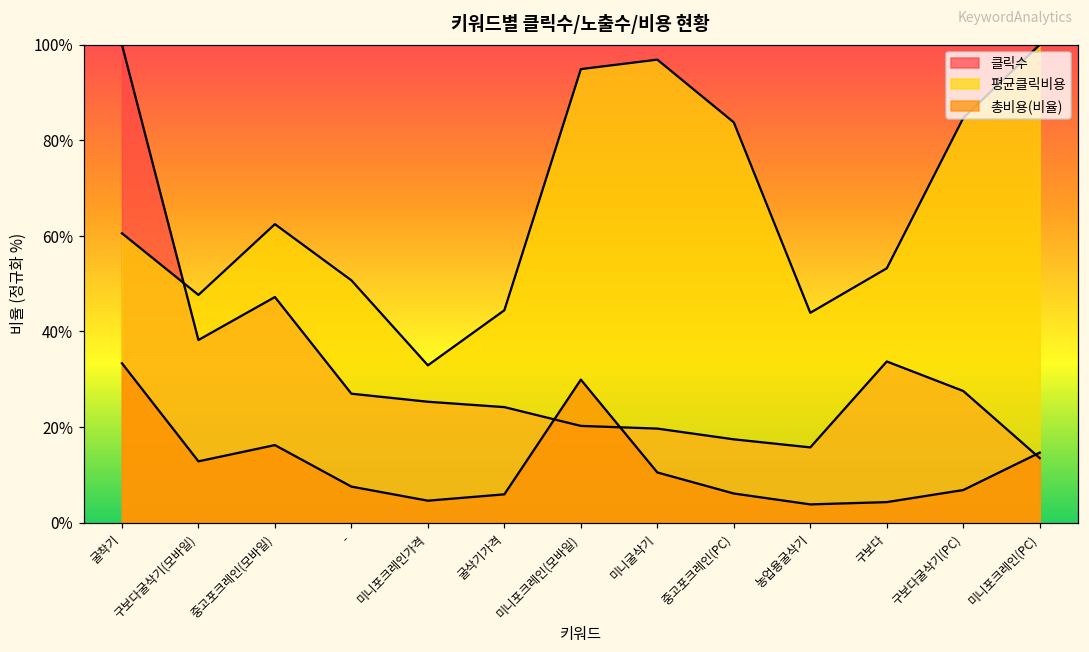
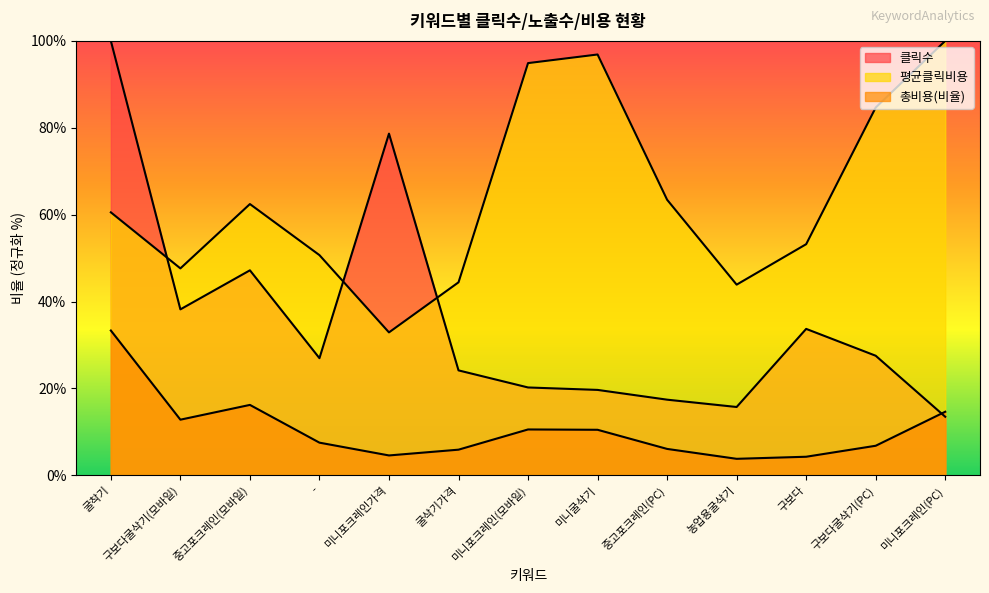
  {
    "클릭수": {
      "굴착기": "100%",
      "구보다굴삭기(모바일)": "38%",
      "중고포크레인(모바일)": "47%",
      "-": "27%",
-     "미니포크레인가격": "25%",
+     "미니포크레인가격": "79%",
      "굴삭기가격": "24%",
      "미니포크레인(모바일)": "20%",
      "미니굴삭기": "20%",
      "중고포크레인(PC)": "17%",
      "농업용굴삭기": "16%",
      "구보다": "34%",
      "구보다굴삭기(PC)": "28%",
      "미니포크레인(PC)": "13%"
    },
    "평균클릭비용": {
      "굴착기": "61%",
      "구보다굴삭기(모바일)": "48%",
      "중고포크레인(모바일)": "62%",
      "-": "51%",
      "미니포크레인가격": "33%",
      "굴삭기가격": "44%",
      "미니포크레인(모바일)": "95%",
      "미니굴삭기": "97%",
-     "중고포크레인(PC)": "84%",
+     "중고포크레인(PC)": "63%",
      "농업용굴삭기": "44%",
      "구보다": "53%",
      "미니포크레인(PC)": "100%"
    },
    "총비용(비율)": {
      "굴착기": "33%",
      "구보다굴삭기(모바일)": "13%",
      "중고포크레인(모바일)": "16%",
      "-": "8%",
      "미니포크레인가격": "5%",
      "굴삭기가격": "6%",
-     "미니포크레인(모바일)": "30%",
+     "미니포크레인(모바일)": "11%",
      "미니굴삭기": "10%",
      "중고포크레인(PC)": "6%",
      "농업용굴삭기": "4%",
      "구보다": "4%",
      "구보다굴삭기(PC)": "7%",
      "미니포크레인(PC)": "15%"
    }
  }
